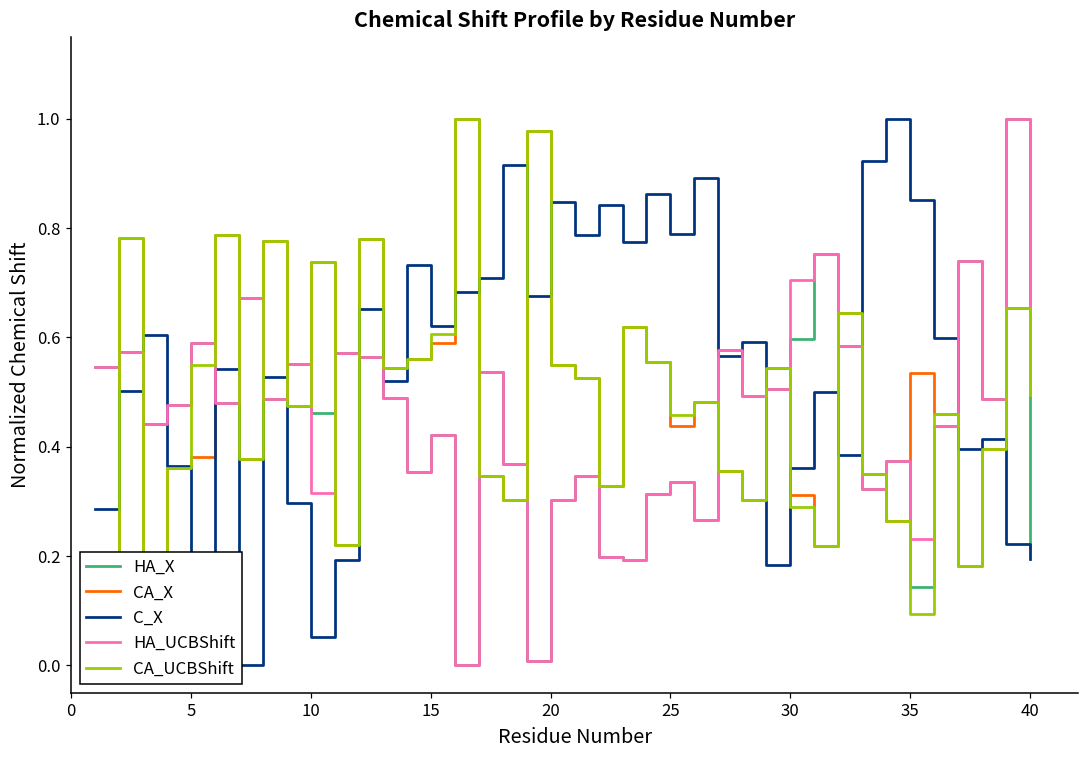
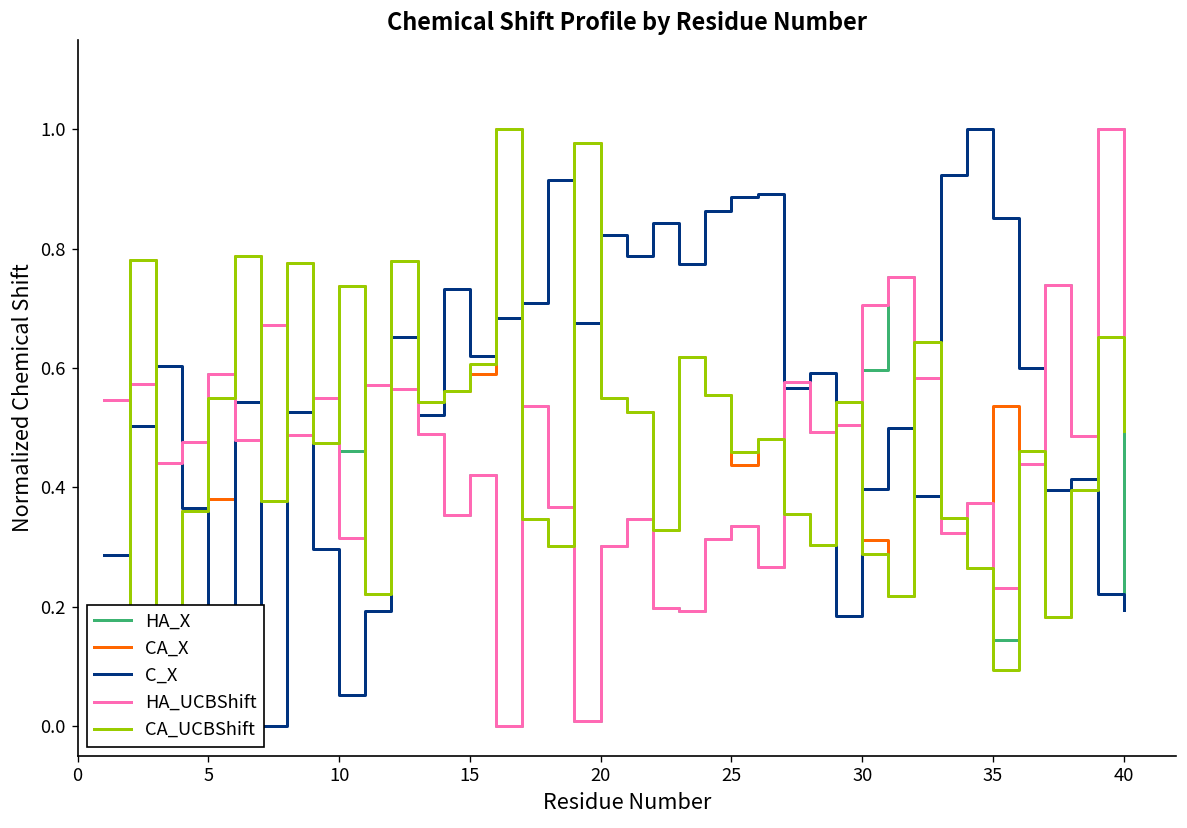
  {
    "HA_X": {
      "10": 0.46,
      "30": 0.60,
      "35": 0.14,
      "40": 0.22
    },
    "CA_X": {
      "5": 0.38,
      "15": 0.59,
      "25": 0.44,
      "30": 0.31,
      "35": 0.54,
      "40": 0.61
    },
    "C_X": {
      "10": 0.05,
      "15": 0.62,
-     "20": 0.85,
-     "25": 0.79,
-     "30": 0.36,
+     "20": 0.82,
+     "25": 0.89,
+     "30": 0.40,
      "35": 0.85,
      "40": 0.20
    },
    "HA_UCBShift": {
      "10": 0.32,
      "30": 0.71,
      "35": 0.23,
      "40": 0.52
    },
    "CA_UCBShift": {
      "5": 0.55,
      "15": 0.61,
      "25": 0.46,
      "30": 0.29,
      "35": 0.09,
      "40": 0.49
    }
  }
